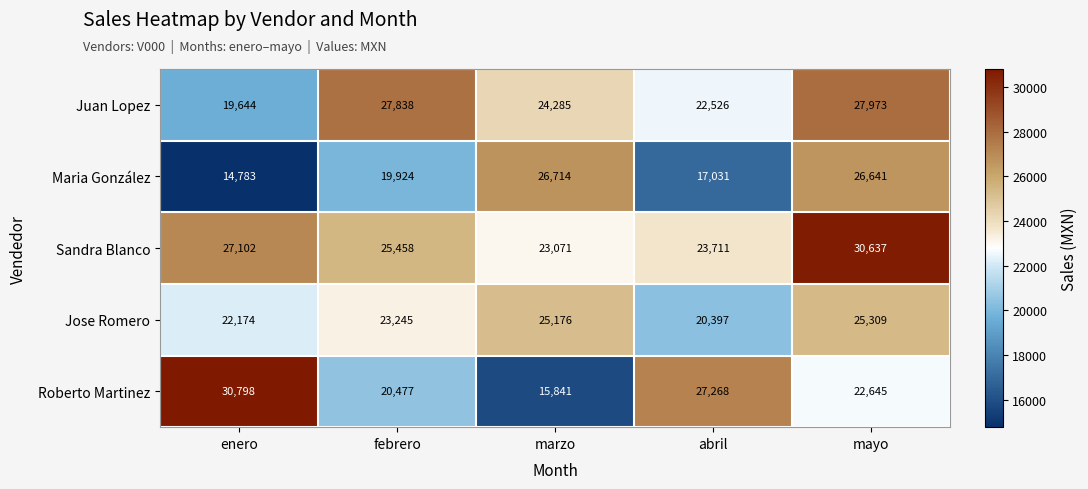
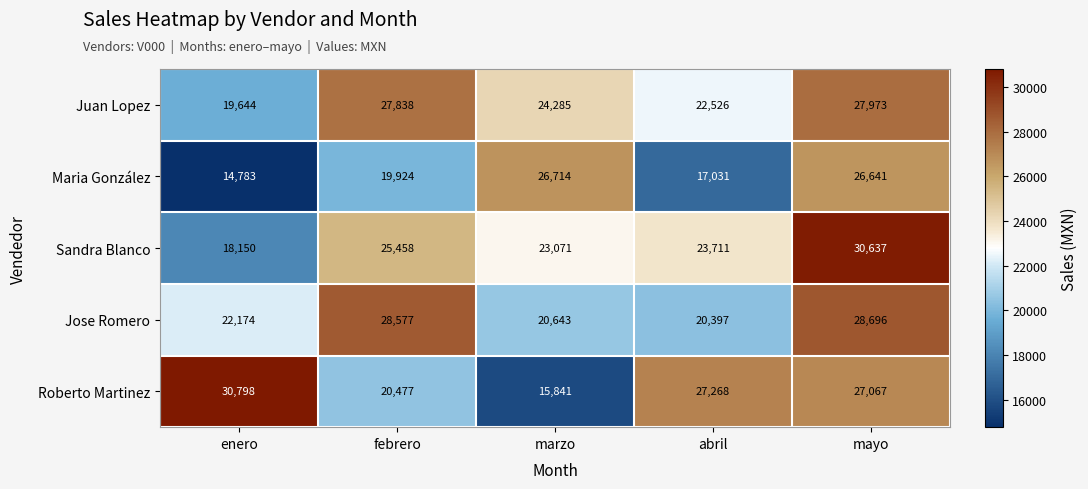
  {
    "Juan Lopez": {
      "enero": "19,644",
      "febrero": "27,838",
      "marzo": "24,285",
      "abril": "22,526",
      "mayo": "27,973"
    },
    "Maria González": {
      "enero": "14,783",
      "febrero": "19,924",
      "marzo": "26,714",
      "abril": "17,031",
      "mayo": "26,641"
    },
    "Sandra Blanco": {
-     "enero": "27,102",
+     "enero": "18,150",
      "febrero": "25,458",
      "marzo": "23,071",
      "abril": "23,711",
      "mayo": "30,637"
    },
    "Jose Romero": {
      "enero": "22,174",
-     "febrero": "23,245",
-     "marzo": "25,176",
+     "febrero": "28,577",
+     "marzo": "20,643",
      "abril": "20,397",
-     "mayo": "25,309"
+     "mayo": "28,696"
    },
    "Roberto Martinez": {
      "enero": "30,798",
      "febrero": "20,477",
      "marzo": "15,841",
      "abril": "27,268",
-     "mayo": "22,645"
+     "mayo": "27,067"
    }
  }
